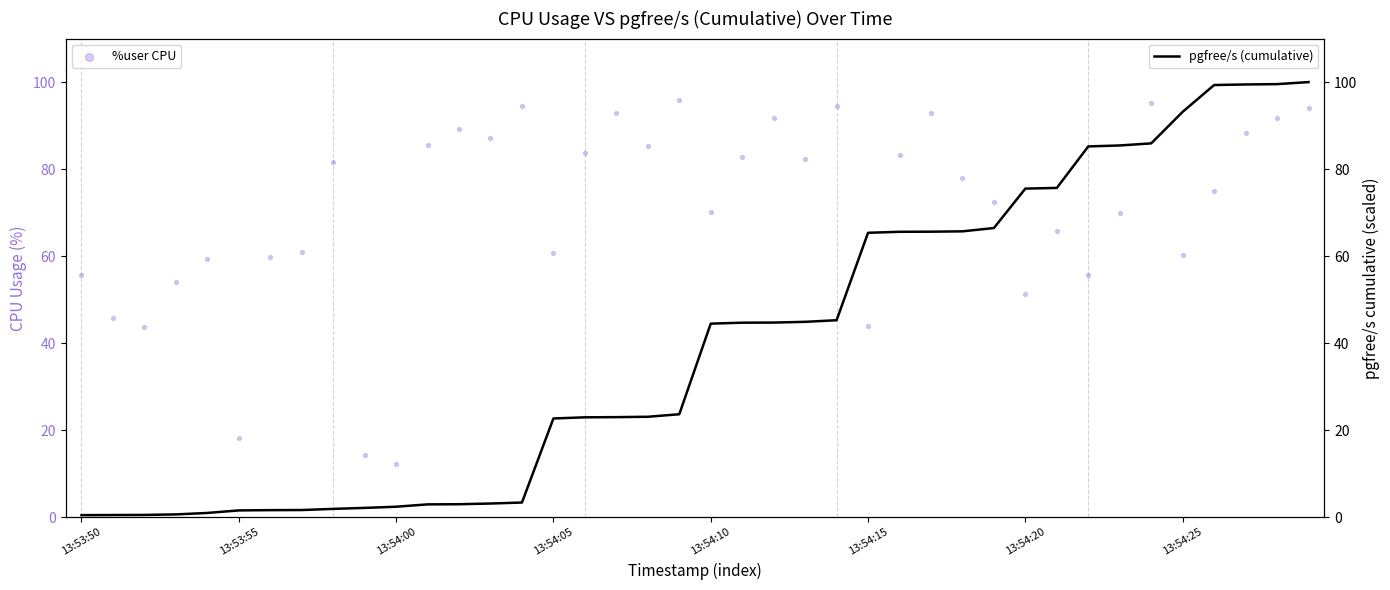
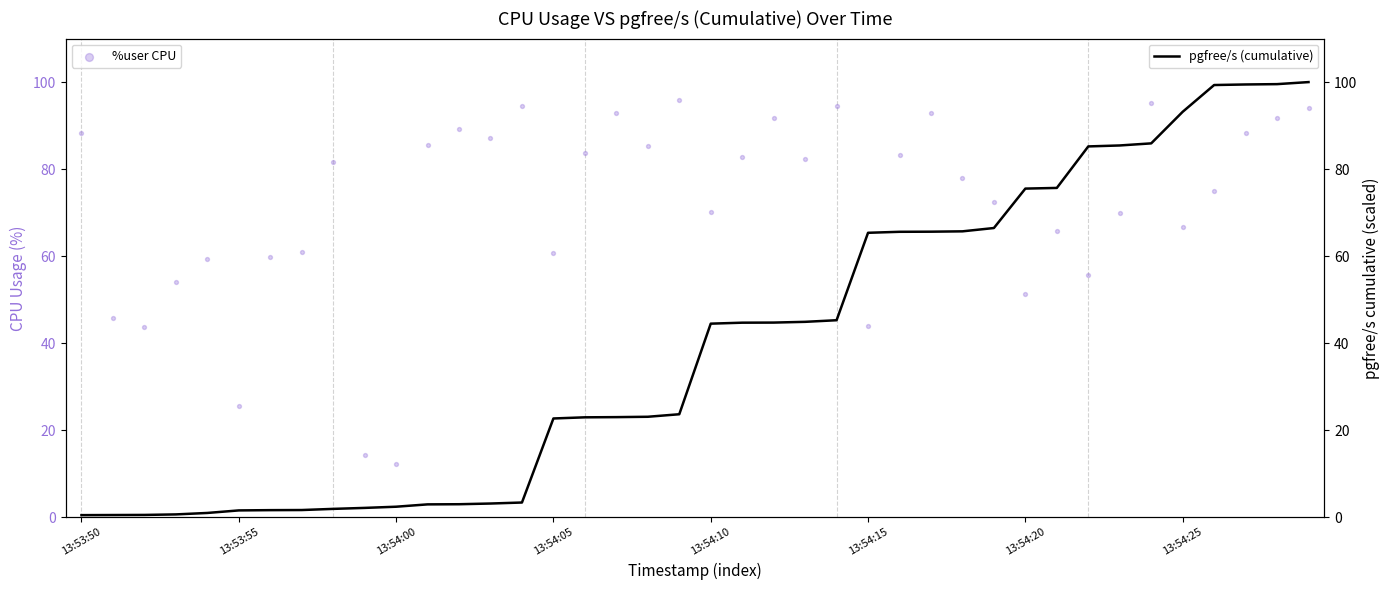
  {
    "%user CPU": {
-     "13:53:50": 56,
-     "13:53:55": 18,
-     "13:54:25": 60
+     "13:53:50": 88,
+     "13:53:55": 26,
+     "13:54:25": 67
    },
    "pgfree/s (cumulative)": {
      "13:53:50": 0,
      "13:53:55": 2,
      "13:54:00": 2,
      "13:54:05": 23,
      "13:54:10": 44,
      "13:54:15": 65,
      "13:54:20": 76,
      "13:54:25": 93
    }
  }
